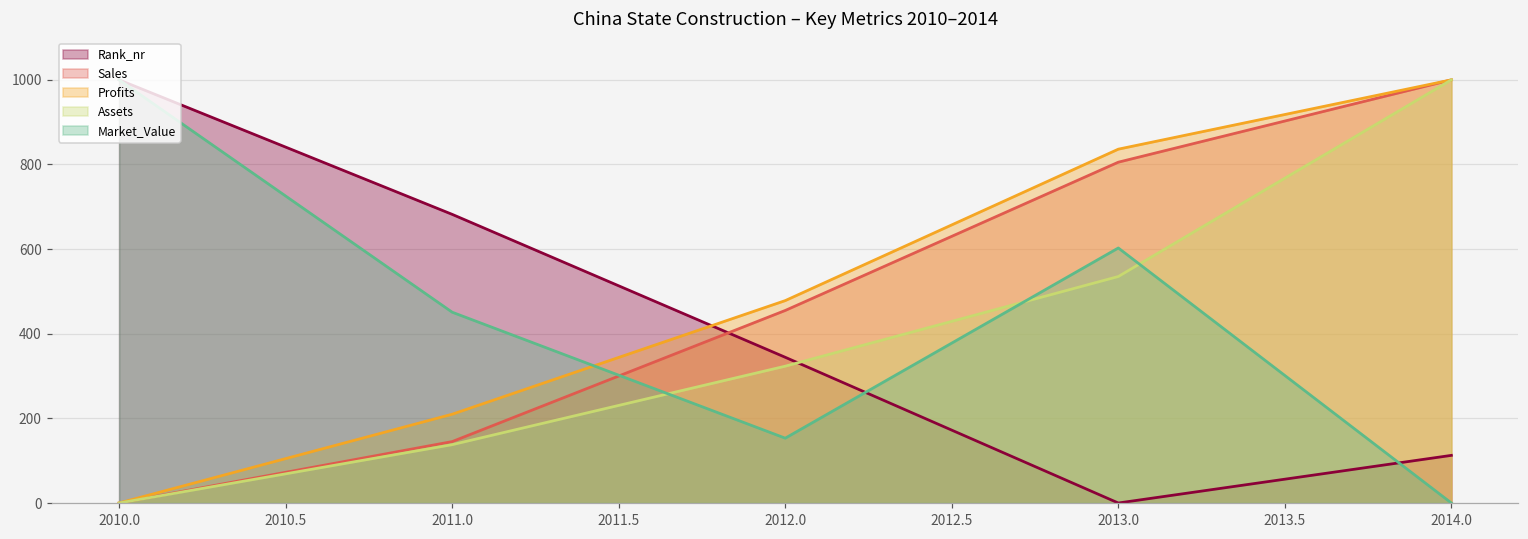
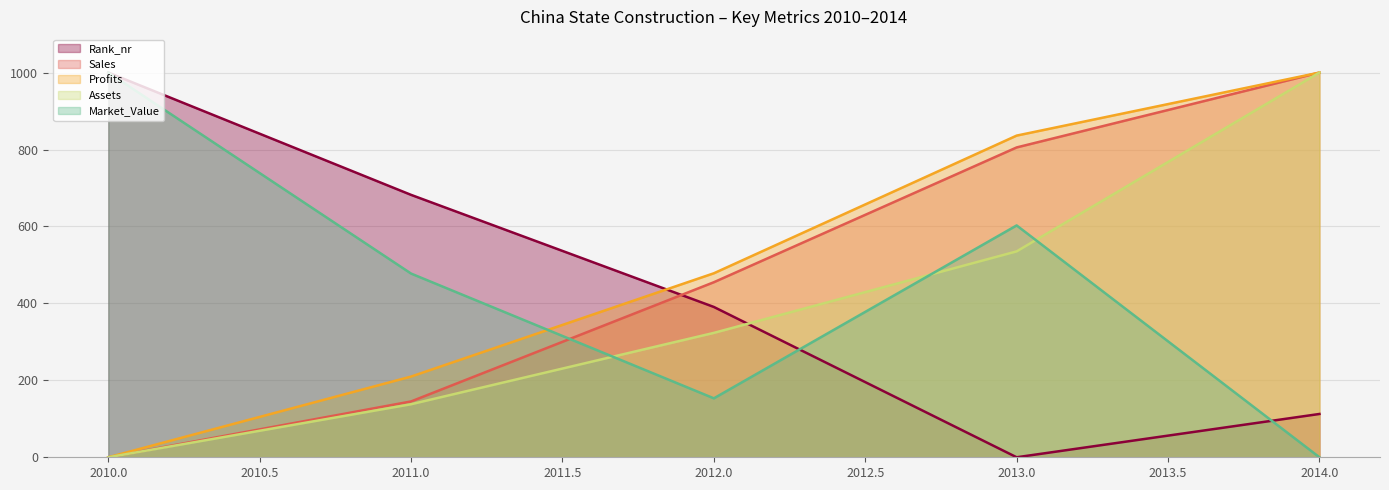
  {
    "Rank_nr": {
      "2011.0": 680,
-     "2012.0": 340,
+     "2012.0": 390,
      "2013.0": 0,
      "2014.0": 110
    },
    "Market_Value": {
-     "2011.0": 450,
+     "2011.0": 480,
      "2012.0": 150,
      "2013.0": 600,
      "2014.0": 0
    }
  }
